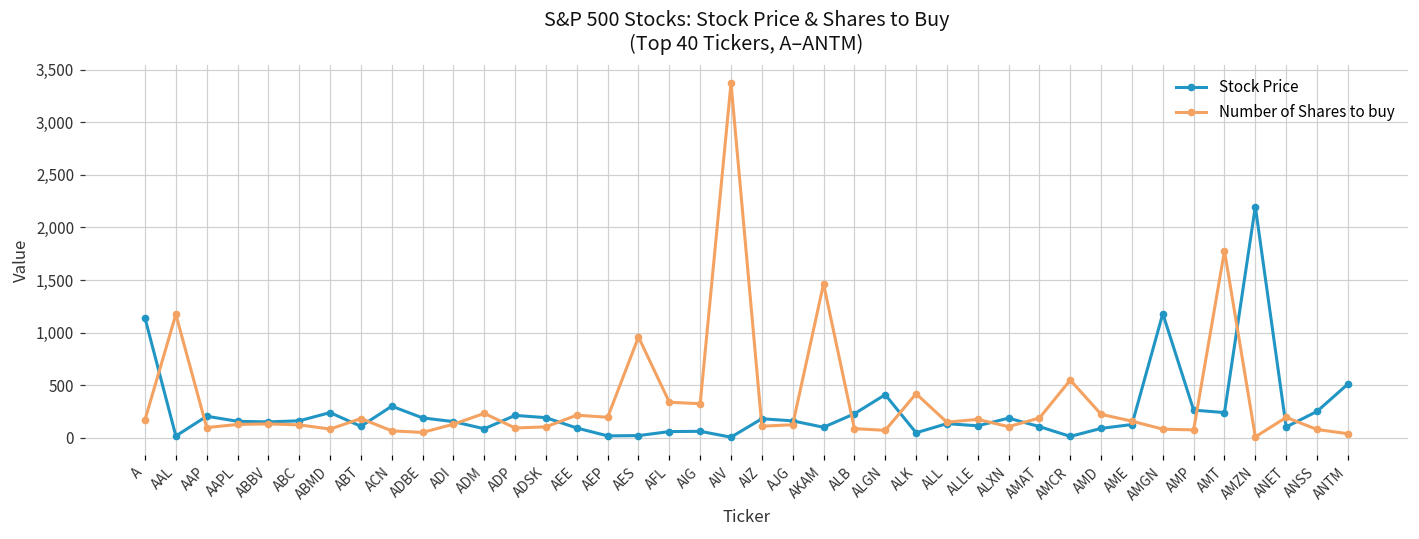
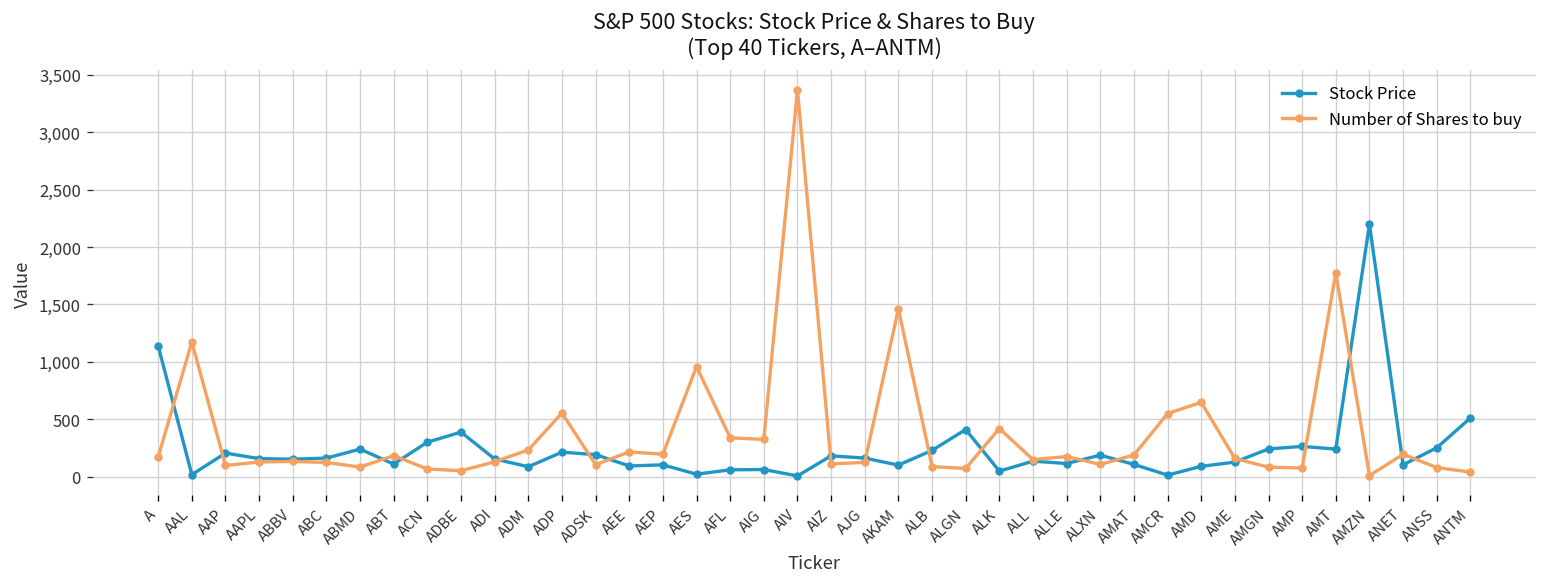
  {
    "Stock Price": {
      "A": "1,100",
      "AAL": "0",
      "AAP": "200",
      "AAPL": "200",
      "ABC": "200",
      "ABMD": "200",
      "ABT": "100",
      "ACN": "300",
-     "ADBE": "200",
+     "ADBE": "400",
      "ADM": "100",
      "ADP": "200",
      "ADSK": "200",
      "AEE": "100",
-     "AEP": "0",
+     "AEP": "100",
      "AES": "0",
      "AFL": "100",
      "AIG": "100",
      "AIV": "0",
      "AIZ": "200",
      "AJG": "200",
      "AKAM": "100",
      "ALB": "200",
      "ALGN": "400",
      "ALK": "0",
      "ALLE": "100",
      "ALXN": "200",
      "AMAT": "100",
      "AMCR": "0",
      "AMD": "100",
      "AME": "100",
-     "AMGN": "1,200",
+     "AMGN": "200",
      "AMP": "300",
      "AMT": "200",
      "AMZN": "2,200",
      "ANET": "100",
      "ANSS": "300",
      "ANTM": "500"
    },
    "Number of Shares to buy": {
      "A": "200",
      "AAL": "1,200",
      "AAP": "100",
      "AAPL": "100",
      "ABC": "100",
      "ABMD": "100",
      "ABT": "200",
      "ACN": "100",
      "ADBE": "100",
      "ADM": "200",
-     "ADP": "100",
+     "ADP": "600",
      "ADSK": "100",
      "AEE": "200",
      "AEP": "200",
      "AES": "1,000",
      "AFL": "300",
      "AIG": "300",
      "AIV": "3,400",
      "AIZ": "100",
      "AJG": "100",
      "AKAM": "1,500",
      "ALB": "100",
      "ALGN": "100",
      "ALK": "400",
      "ALLE": "200",
      "ALXN": "100",
      "AMAT": "200",
      "AMCR": "500",
-     "AMD": "200",
+     "AMD": "600",
      "AME": "200",
      "AMGN": "100",
      "AMP": "100",
      "AMT": "1,800",
      "AMZN": "0",
      "ANET": "200",
      "ANSS": "100",
      "ANTM": "0"
    }
  }
